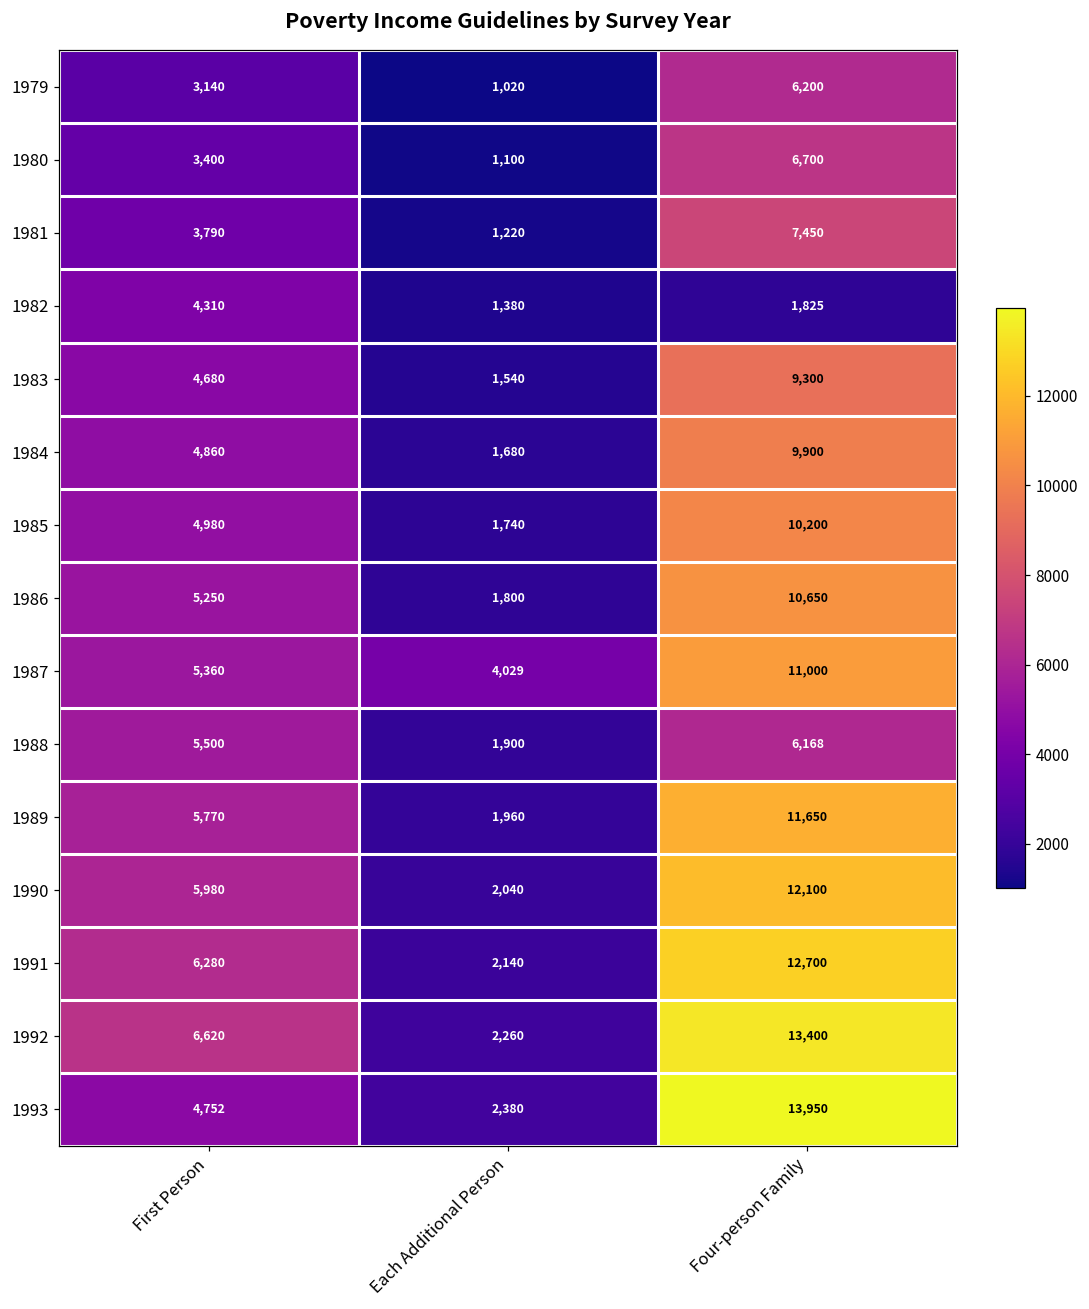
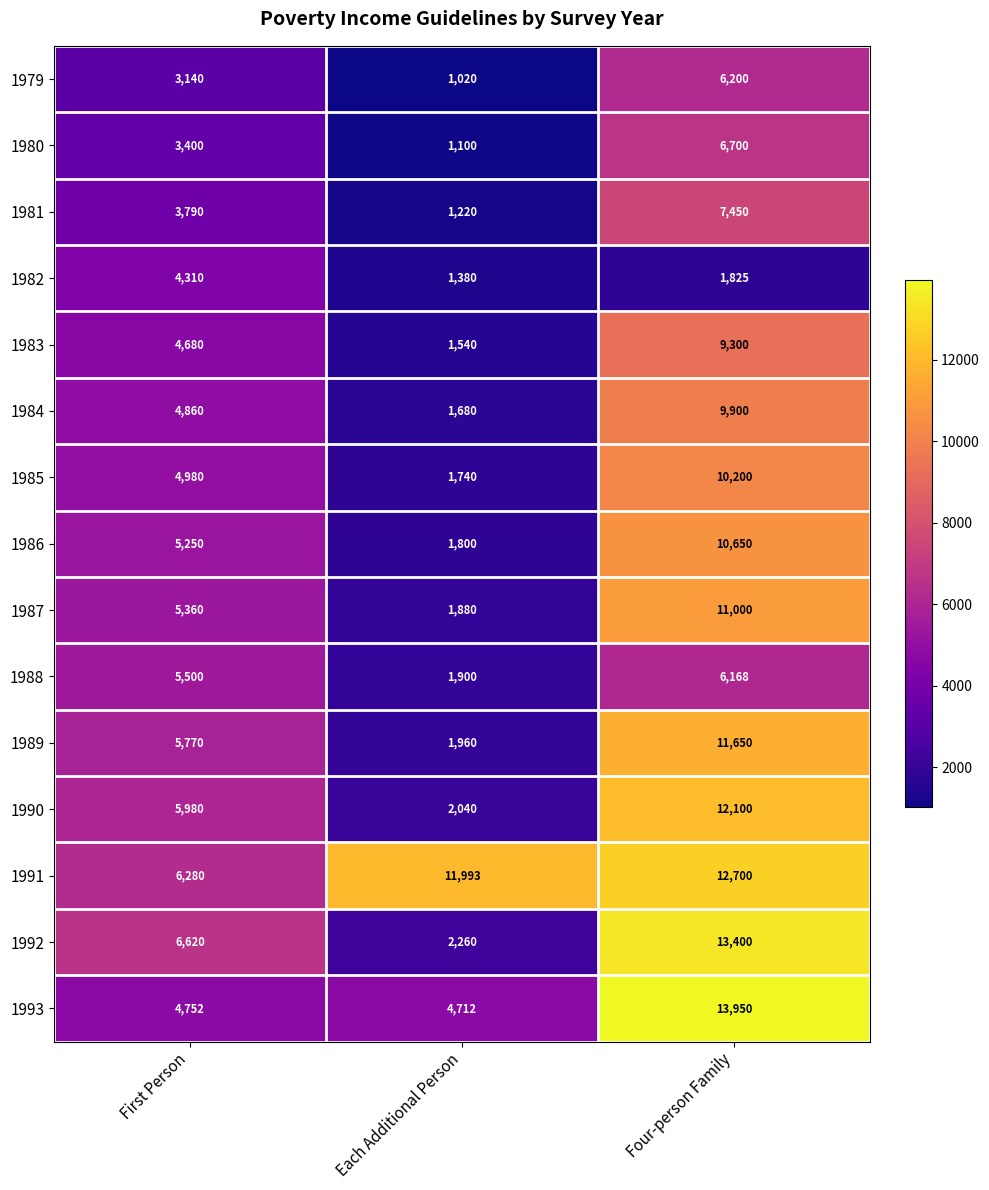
  {
    "1979": {
      "First Person": "3,140",
      "Each Additional Person": "1,020",
      "Four-person Family": "6,200"
    },
    "1980": {
      "First Person": "3,400",
      "Each Additional Person": "1,100",
      "Four-person Family": "6,700"
    },
    "1981": {
      "First Person": "3,790",
      "Each Additional Person": "1,220",
      "Four-person Family": "7,450"
    },
    "1982": {
      "First Person": "4,310",
      "Each Additional Person": "1,380",
      "Four-person Family": "1,825"
    },
    "1983": {
      "First Person": "4,680",
      "Each Additional Person": "1,540",
      "Four-person Family": "9,300"
    },
    "1984": {
      "First Person": "4,860",
      "Each Additional Person": "1,680",
      "Four-person Family": "9,900"
    },
    "1985": {
      "First Person": "4,980",
      "Each Additional Person": "1,740",
      "Four-person Family": "10,200"
    },
    "1986": {
      "First Person": "5,250",
      "Each Additional Person": "1,800",
      "Four-person Family": "10,650"
    },
    "1987": {
      "First Person": "5,360",
-     "Each Additional Person": "4,029",
+     "Each Additional Person": "1,880",
      "Four-person Family": "11,000"
    },
    "1988": {
      "First Person": "5,500",
      "Each Additional Person": "1,900",
      "Four-person Family": "6,168"
    },
    "1989": {
      "First Person": "5,770",
      "Each Additional Person": "1,960",
      "Four-person Family": "11,650"
    },
    "1990": {
      "First Person": "5,980",
      "Each Additional Person": "2,040",
      "Four-person Family": "12,100"
    },
    "1991": {
      "First Person": "6,280",
-     "Each Additional Person": "2,140",
+     "Each Additional Person": "11,993",
      "Four-person Family": "12,700"
    },
    "1992": {
      "First Person": "6,620",
      "Each Additional Person": "2,260",
      "Four-person Family": "13,400"
    },
    "1993": {
      "First Person": "4,752",
-     "Each Additional Person": "2,380",
+     "Each Additional Person": "4,712",
      "Four-person Family": "13,950"
    }
  }
